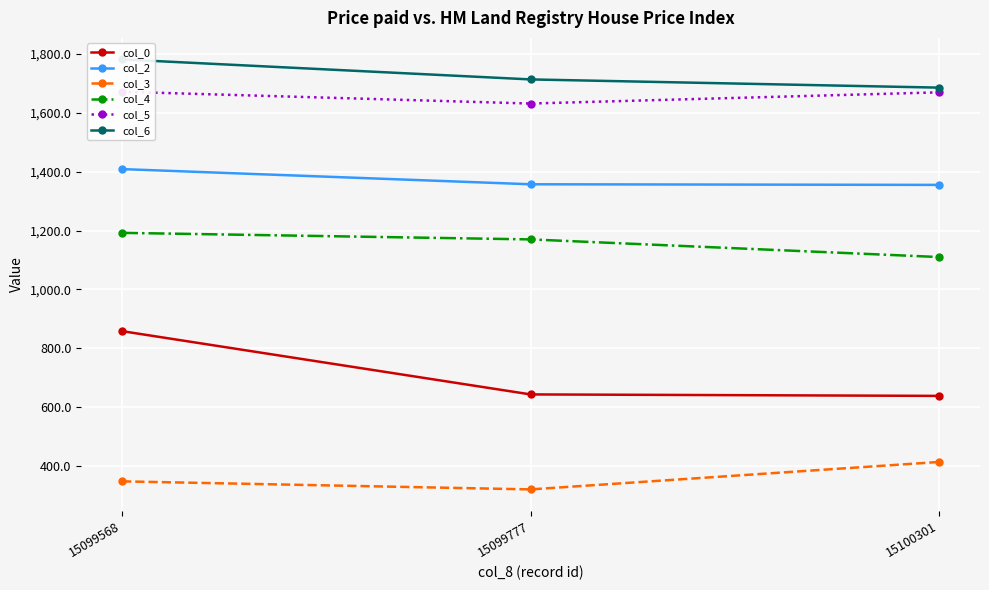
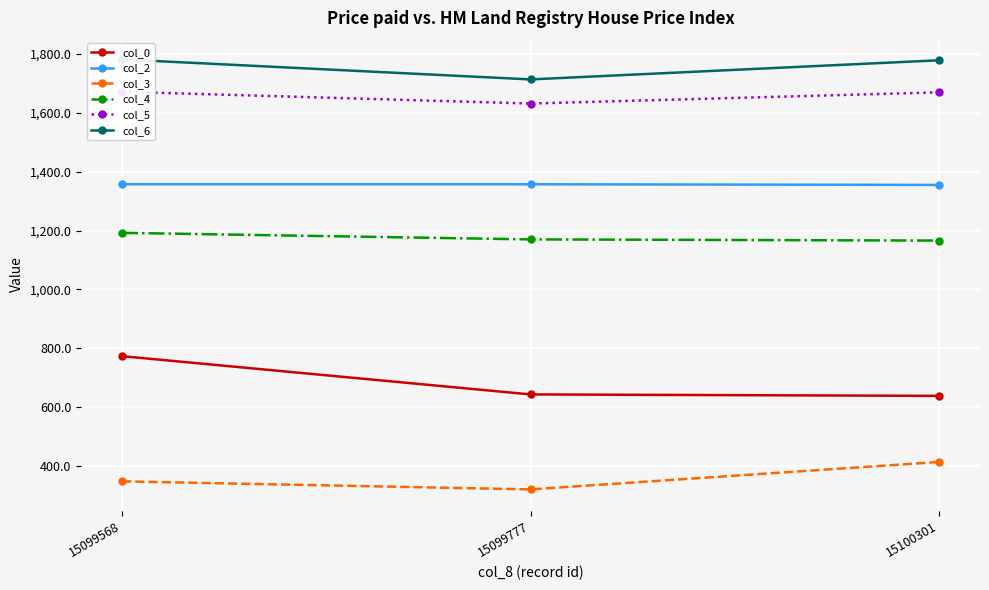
  {
    "col_0": {
-     "15099568": "860",
+     "15099568": "770",
      "15099777": "640",
      "15100301": "640"
    },
    "col_2": {
-     "15099568": "1,410",
+     "15099568": "1,360",
      "15099777": "1,360",
      "15100301": "1,360"
    },
    "col_3": {
      "15099568": "350",
      "15099777": "320",
      "15100301": "410"
    },
    "col_4": {
      "15099568": "1,190",
      "15099777": "1,170",
-     "15100301": "1,110"
+     "15100301": "1,170"
    },
    "col_5": {
      "15099777": "1,630",
      "15100301": "1,670"
    },
    "col_6": {
      "15099777": "1,710",
-     "15100301": "1,690"
+     "15100301": "1,780"
    }
  }
